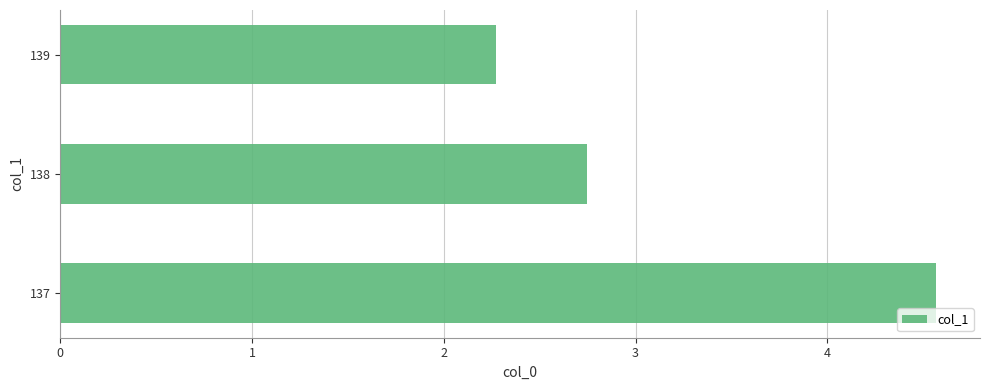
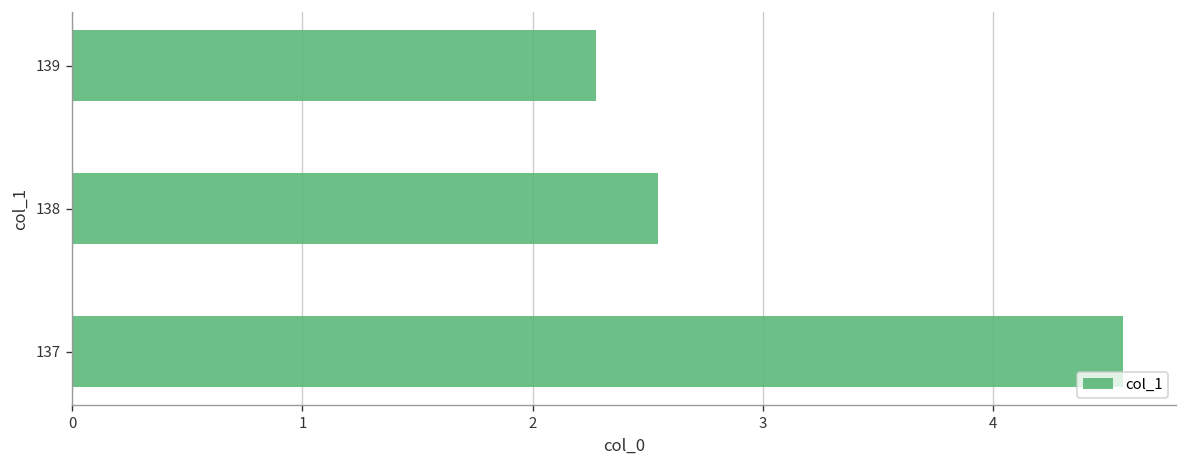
  {
    "139": 2.27,
-   "138": 2.74,
+   "138": 2.55,
    "137": 4.57
  }
